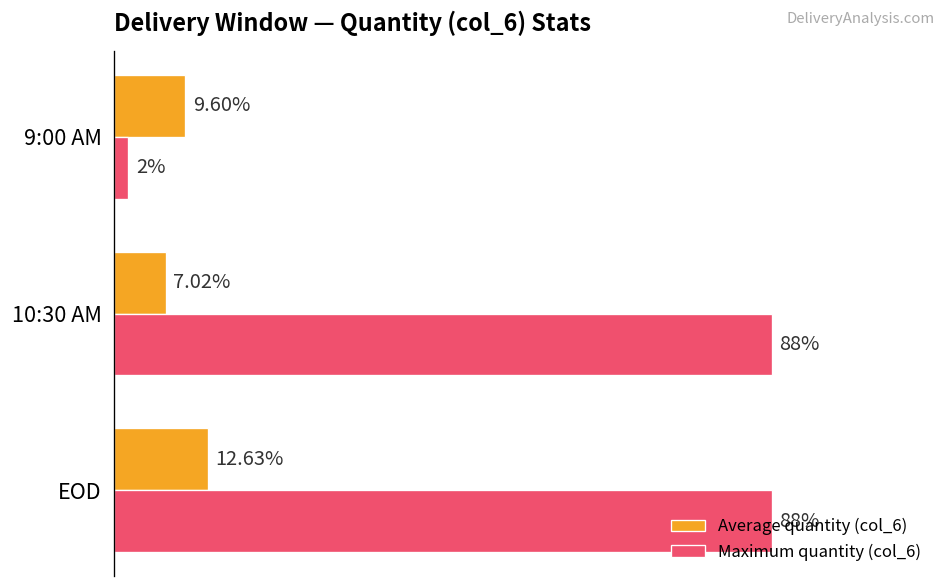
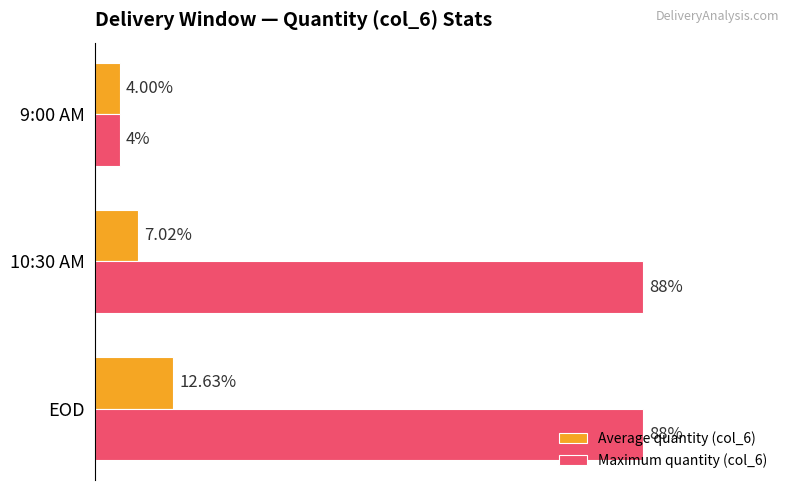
  {
    "Average quantity (col_6)": {
-     "9:00 AM": "9.60%",
+     "9:00 AM": "4.00%",
      "10:30 AM": "7.02%",
      "EOD": "12.63%"
    },
    "Maximum quantity (col_6)": {
-     "9:00 AM": "2%",
+     "9:00 AM": "4%",
      "10:30 AM": "88%",
      "EOD": "88%"
    }
  }
